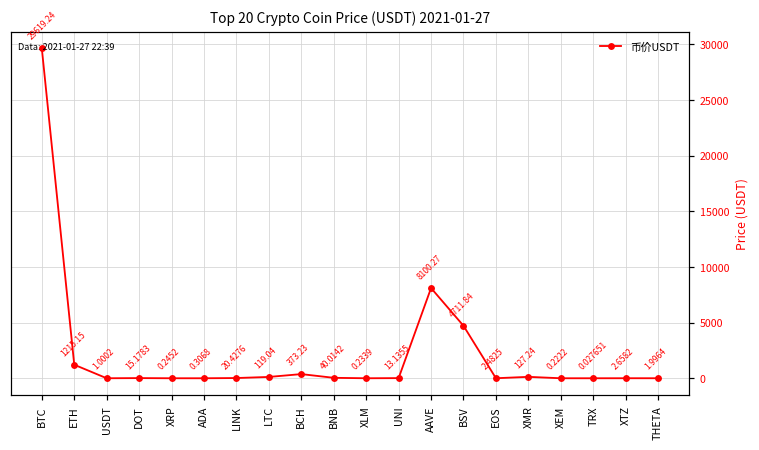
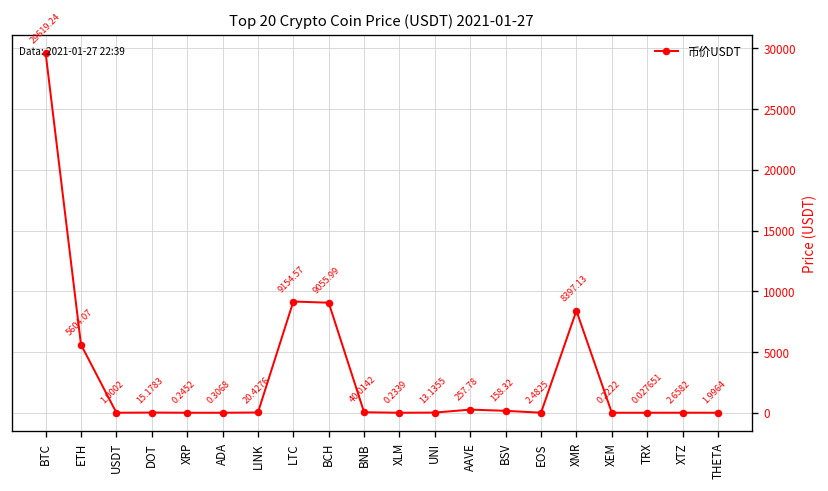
  {
    "BTC": 29619.24,
-   "ETH": 1215.15,
+   "ETH": 5604.07,
    "USDT": 1.0002,
    "DOT": 15.1783,
    "XRP": 0.2452,
    "ADA": 0.3068,
    "LINK": 20.4276,
-   "LTC": 119.04,
-   "BCH": 373.23,
+   "LTC": 9154.57,
+   "BCH": 9055.99,
    "BNB": 40.0142,
    "XLM": 0.2339,
    "UNI": 13.1355,
-   "AAVE": 8100.27,
-   "BSV": 4711.84,
+   "AAVE": 257.78,
+   "BSV": 158.32,
    "EOS": 2.4825,
-   "XMR": 127.24,
+   "XMR": 8397.13,
    "XEM": 0.2222,
    "TRX": 0.027651,
    "XTZ": 2.6582,
    "THETA": 1.9964
  }
